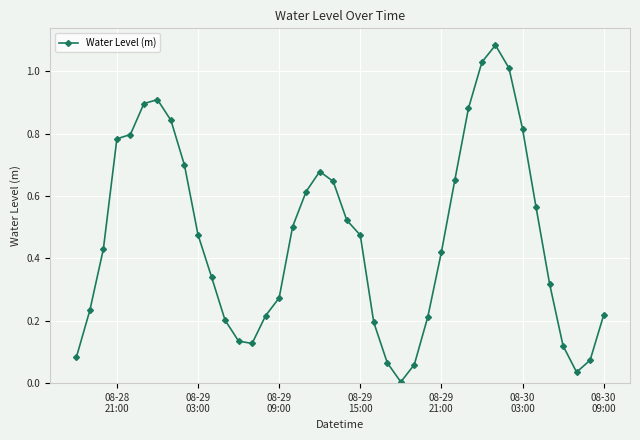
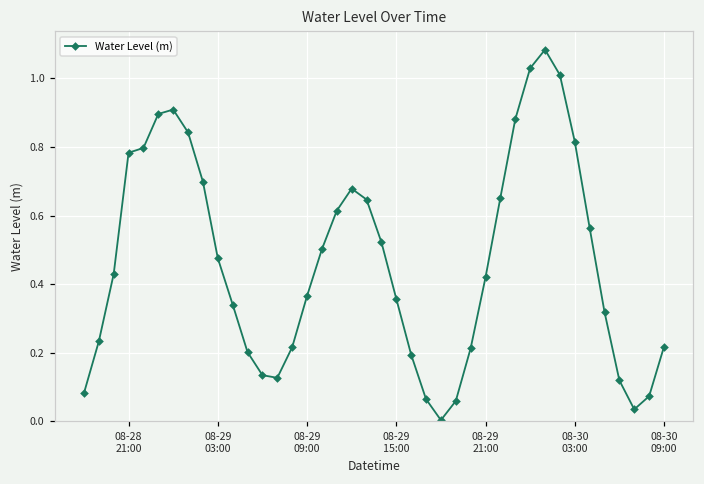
  {
    "08-28 21:00": 0.78,
    "08-29 03:00": 0.48,
-   "08-29 09:00": 0.27,
-   "08-29 15:00": 0.47,
+   "08-29 09:00": 0.37,
+   "08-29 15:00": 0.36,
    "08-29 21:00": 0.42,
    "08-30 03:00": 0.82,
    "08-30 09:00": 0.22
  }
